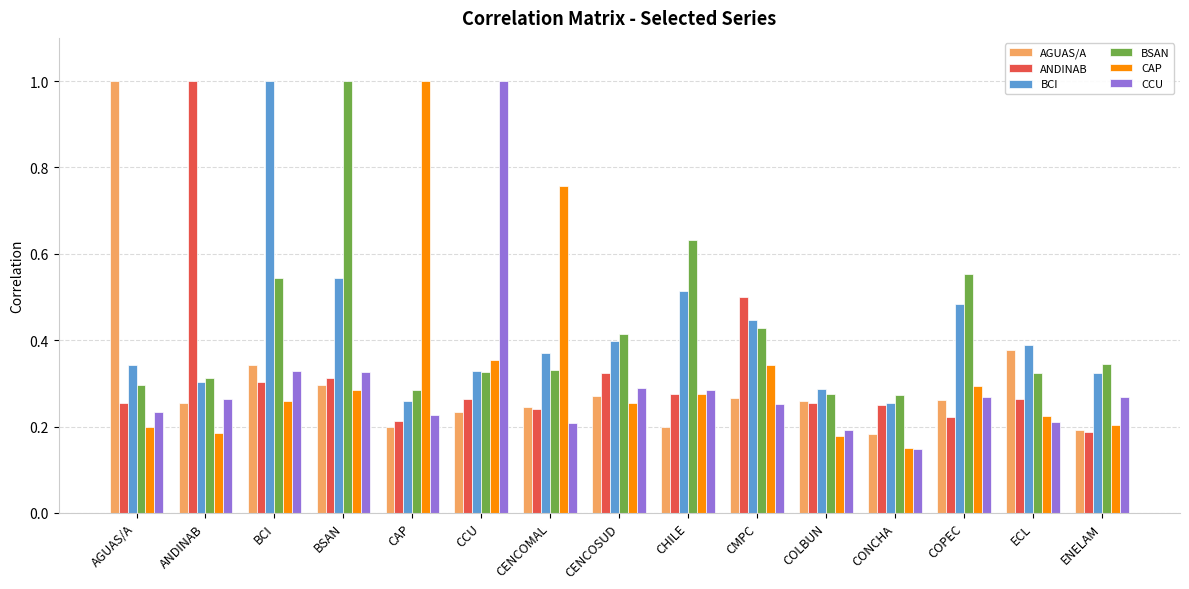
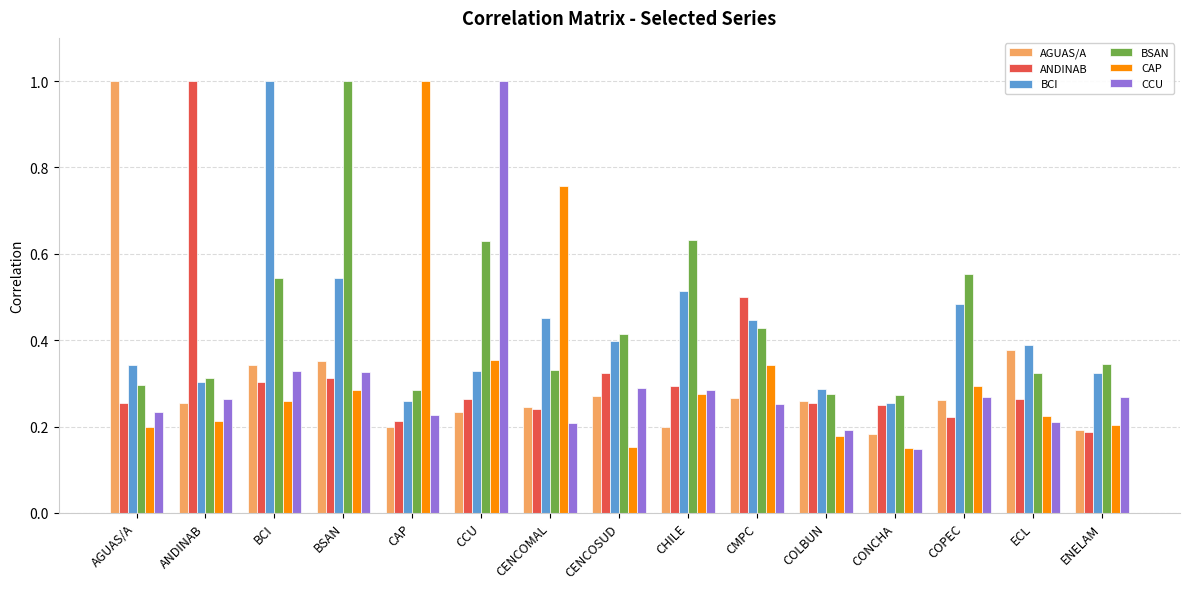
  {
    "AGUAS/A": {
      "AGUAS/A": 1.00,
      "ANDINAB": 0.26,
      "BCI": 0.34,
-     "BSAN": 0.30,
+     "BSAN": 0.35,
      "CAP": 0.20,
      "CCU": 0.23,
      "CENCOMAL": 0.25,
      "CENCOSUD": 0.27,
      "CHILE": 0.20,
      "CMPC": 0.27,
      "COLBUN": 0.26,
      "CONCHA": 0.18,
      "COPEC": 0.26,
      "ECL": 0.38,
      "ENELAM": 0.19
    },
    "ANDINAB": {
      "AGUAS/A": 0.26,
      "ANDINAB": 1.00,
      "BCI": 0.30,
      "BSAN": 0.31,
      "CAP": 0.21,
      "CCU": 0.26,
      "CENCOMAL": 0.24,
      "CENCOSUD": 0.32,
-     "CHILE": 0.28,
+     "CHILE": 0.29,
      "CMPC": 0.50,
      "COLBUN": 0.25,
      "CONCHA": 0.25,
      "COPEC": 0.22,
      "ECL": 0.26,
      "ENELAM": 0.19
    },
    "BCI": {
      "AGUAS/A": 0.34,
      "ANDINAB": 0.30,
      "BCI": 1.00,
      "BSAN": 0.54,
      "CAP": 0.26,
      "CCU": 0.33,
-     "CENCOMAL": 0.37,
+     "CENCOMAL": 0.45,
      "CENCOSUD": 0.40,
      "CHILE": 0.51,
      "CMPC": 0.45,
      "COLBUN": 0.29,
      "CONCHA": 0.25,
      "COPEC": 0.48,
      "ECL": 0.39,
      "ENELAM": 0.32
    },
    "BSAN": {
      "AGUAS/A": 0.30,
      "ANDINAB": 0.31,
      "BCI": 0.54,
      "BSAN": 1.00,
      "CAP": 0.29,
-     "CCU": 0.33,
+     "CCU": 0.63,
      "CENCOMAL": 0.33,
      "CENCOSUD": 0.41,
      "CHILE": 0.63,
      "CMPC": 0.43,
      "COLBUN": 0.28,
      "CONCHA": 0.27,
      "COPEC": 0.55,
      "ECL": 0.32,
      "ENELAM": 0.34
    },
    "CAP": {
      "AGUAS/A": 0.20,
-     "ANDINAB": 0.19,
+     "ANDINAB": 0.21,
      "BCI": 0.26,
      "BSAN": 0.29,
      "CAP": 1.00,
      "CCU": 0.35,
      "CENCOMAL": 0.76,
-     "CENCOSUD": 0.26,
+     "CENCOSUD": 0.15,
      "CHILE": 0.28,
      "CMPC": 0.34,
      "COLBUN": 0.18,
      "CONCHA": 0.15,
      "COPEC": 0.29,
      "ECL": 0.22,
      "ENELAM": 0.20
    },
    "CCU": {
      "AGUAS/A": 0.23,
      "ANDINAB": 0.26,
      "BCI": 0.33,
      "BSAN": 0.33,
      "CAP": 0.23,
      "CCU": 1.00,
      "CENCOMAL": 0.21,
      "CENCOSUD": 0.29,
      "CHILE": 0.29,
      "CMPC": 0.25,
      "COLBUN": 0.19,
      "CONCHA": 0.15,
      "COPEC": 0.27,
      "ECL": 0.21,
      "ENELAM": 0.27
    }
  }
